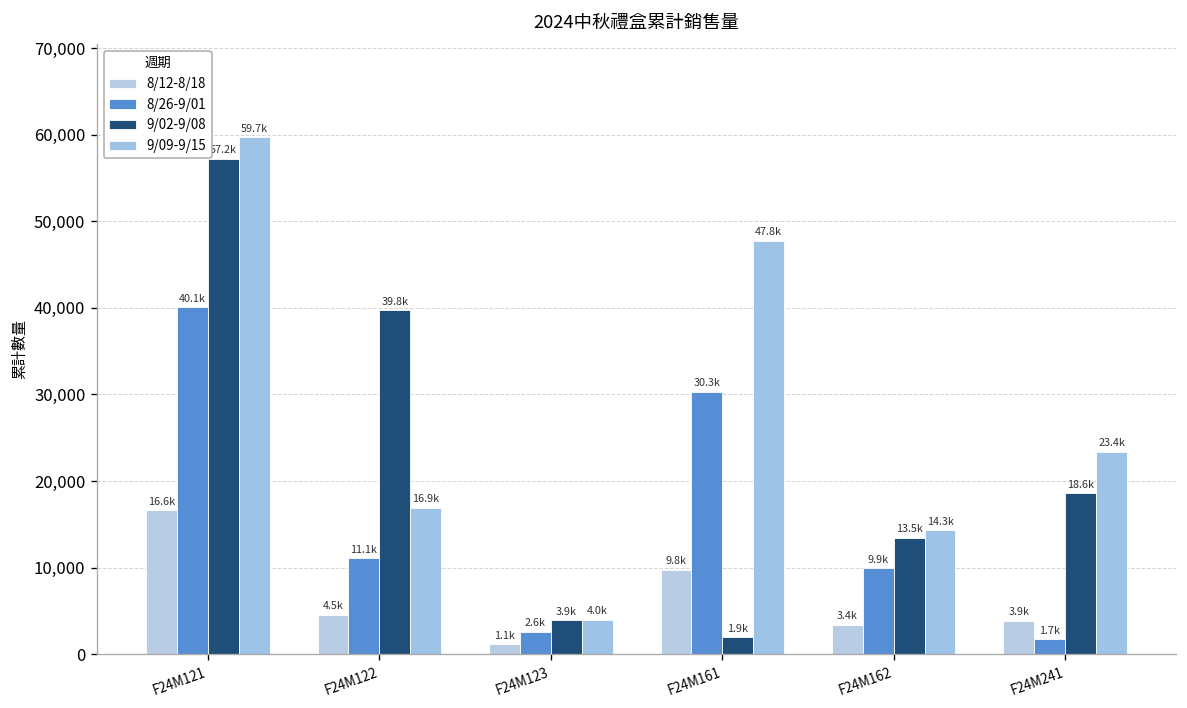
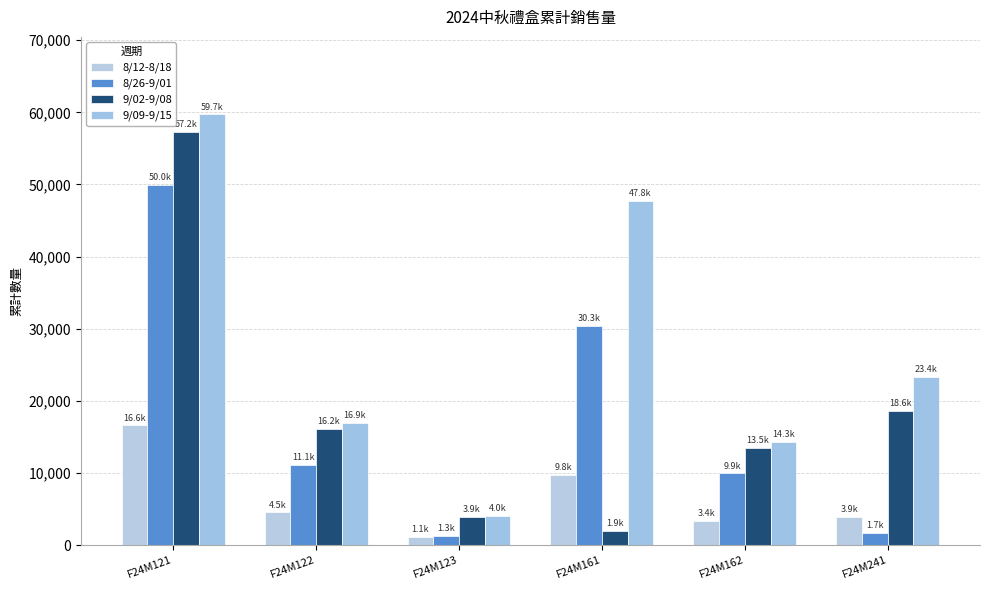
  {
    "8/26-9/01": {
-     "F24M121": "40.1k",
+     "F24M121": "50.0k",
      "F24M122": "11.1k",
-     "F24M123": "2.6k",
+     "F24M123": "1.3k",
      "F24M161": "30.3k",
      "F24M162": "9.9k",
      "F24M241": "1.7k"
    },
    "9/02-9/08": {
-     "F24M122": "39.8k",
+     "F24M122": "16.2k",
      "F24M123": "3.9k",
      "F24M161": "1.9k",
      "F24M162": "13.5k",
      "F24M241": "18.6k"
    }
  }
